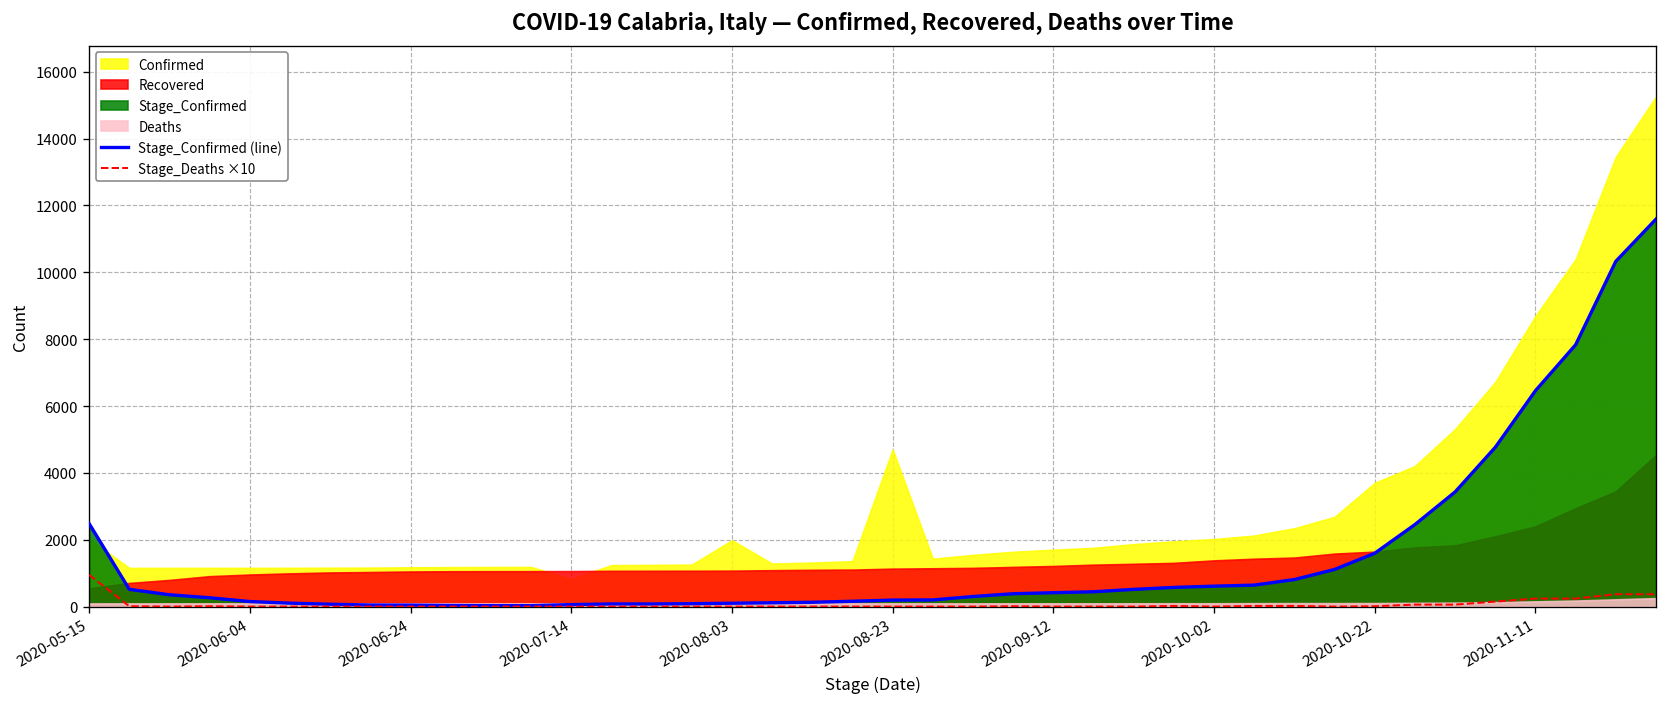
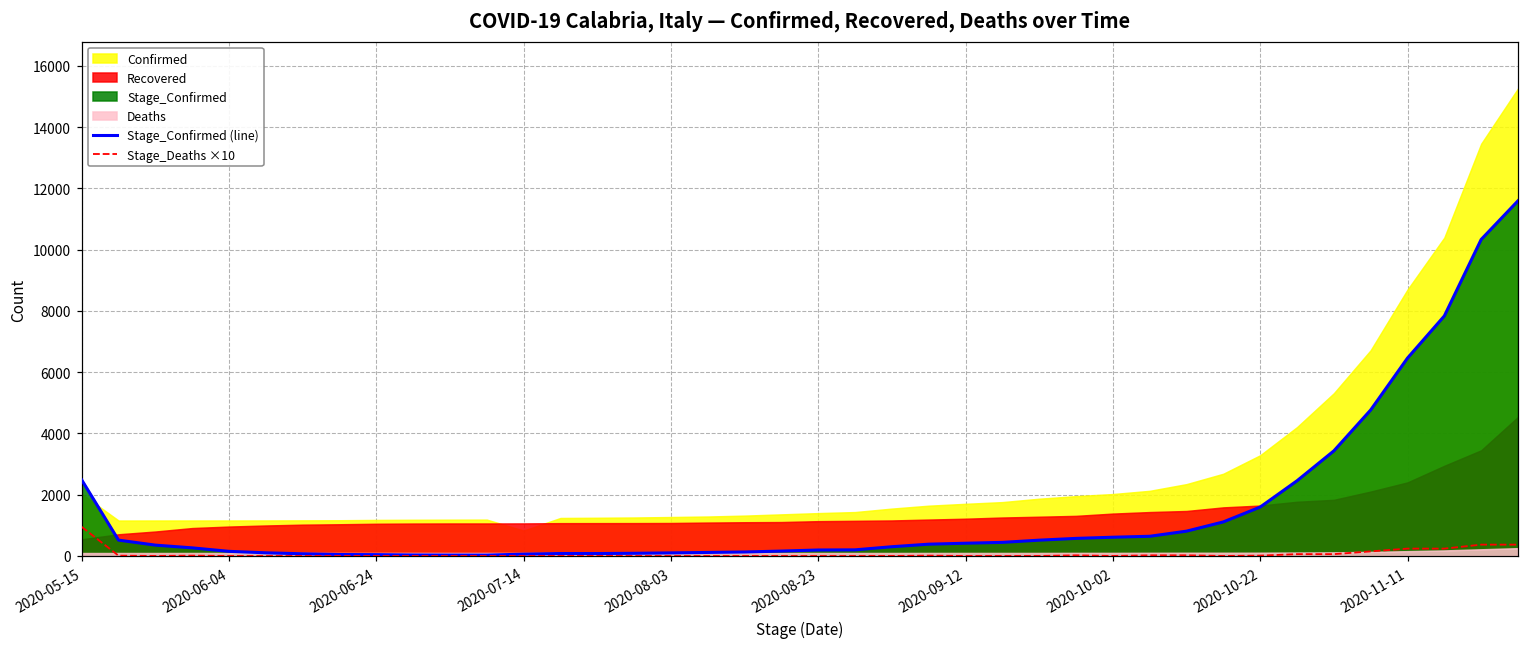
  {
    "Confirmed": {
      "2020-05-15": 2000,
      "2020-06-04": 1200,
      "2020-06-24": 1200,
      "2020-07-14": 800,
-     "2020-08-03": 2000,
-     "2020-08-23": 4700,
+     "2020-08-03": 1300,
+     "2020-08-23": 1400,
      "2020-09-12": 1700,
      "2020-10-02": 2000,
-     "2020-10-22": 3700,
+     "2020-10-22": 3300,
      "2020-11-11": 8700
    },
    "Stage_Confirmed": {
      "2020-05-15": 2500,
      "2020-08-23": 200,
      "2020-09-12": 400,
      "2020-10-02": 600,
      "2020-11-11": 6500
    },
    "Deaths": {
      "2020-05-15": 100,
      "2020-08-23": 100,
      "2020-09-12": 100,
      "2020-10-02": 100,
      "2020-10-22": 100
    }
  }
